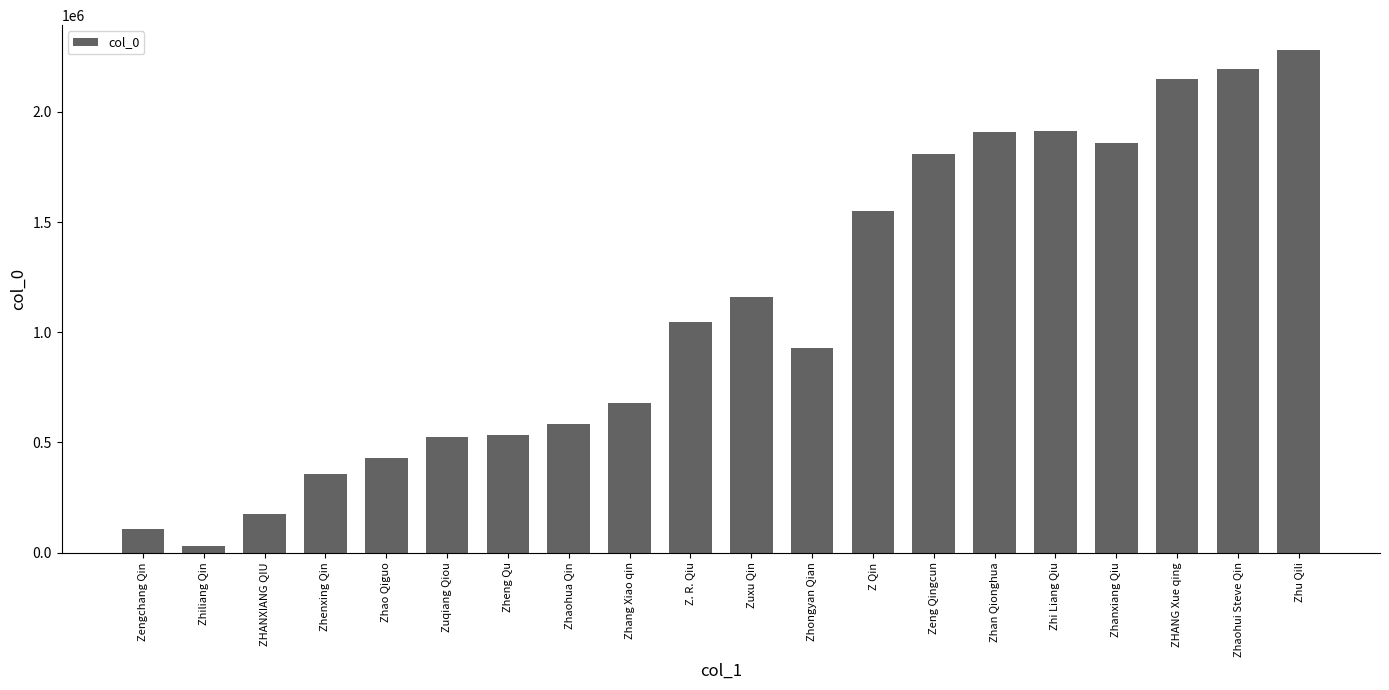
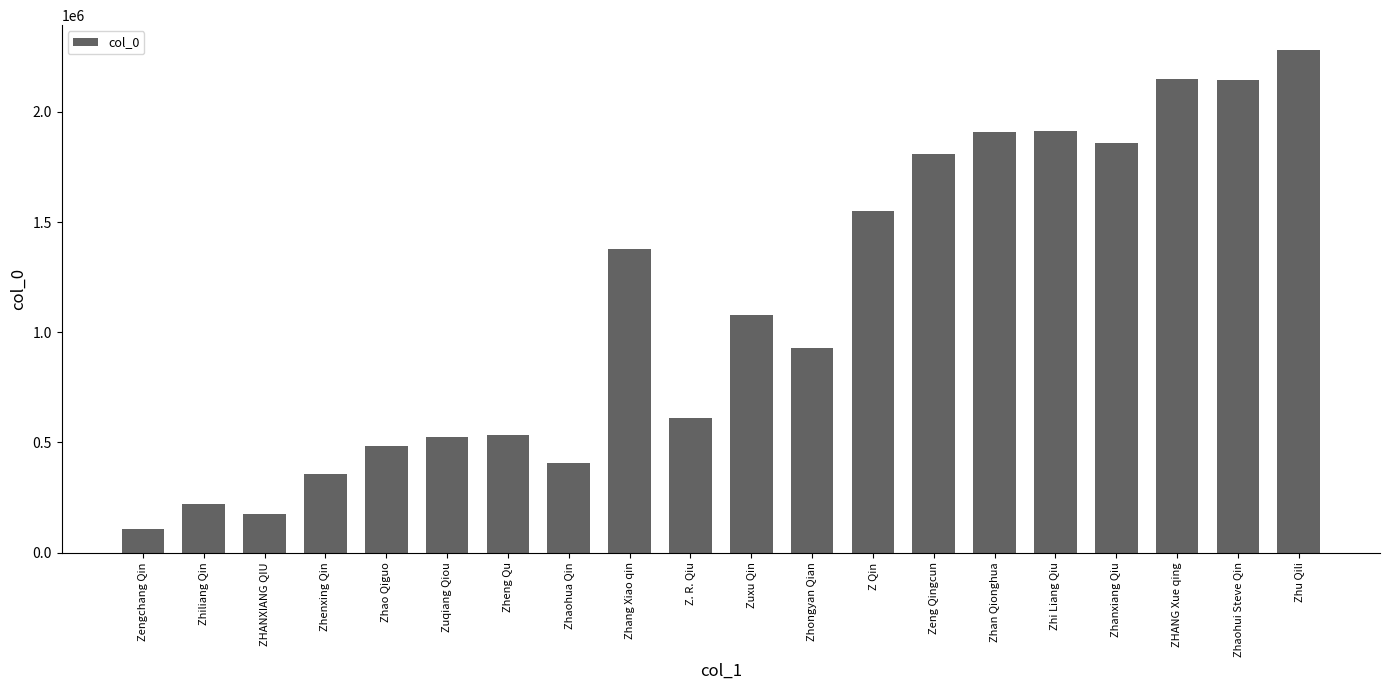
  {
    "Zengchang Qin": 110000,
-   "Zhiliang Qin": 30000,
+   "Zhiliang Qin": 220000,
    "ZHANXIANG QIU": 170000,
    "Zhenxing Qin": 360000,
-   "Zhao Qiguo": 430000,
+   "Zhao Qiguo": 490000,
    "Zuqiang Qiou": 520000,
    "Zheng Qu": 530000,
-   "Zhaohua Qin": 580000,
-   "Zhang Xiao qin": 680000,
-   "Z. R. Qiu": 1050000,
-   "Zuxu Qin": 1160000,
+   "Zhaohua Qin": 410000,
+   "Zhang Xiao qin": 1380000,
+   "Z. R. Qiu": 610000,
+   "Zuxu Qin": 1080000,
    "Zhongyan Qian": 930000,
    "Z Qin": 1550000,
    "Zeng Qingcun": 1810000,
    "Zhan Qionghua": 1910000,
    "Zhi Liang Qiu": 1910000,
    "Zhanxiang Qiu": 1860000,
    "ZHANG Xue qing": 2150000,
-   "Zhaohui Steve Qin": 2190000,
+   "Zhaohui Steve Qin": 2140000,
    "Zhu Qili": 2280000
  }
